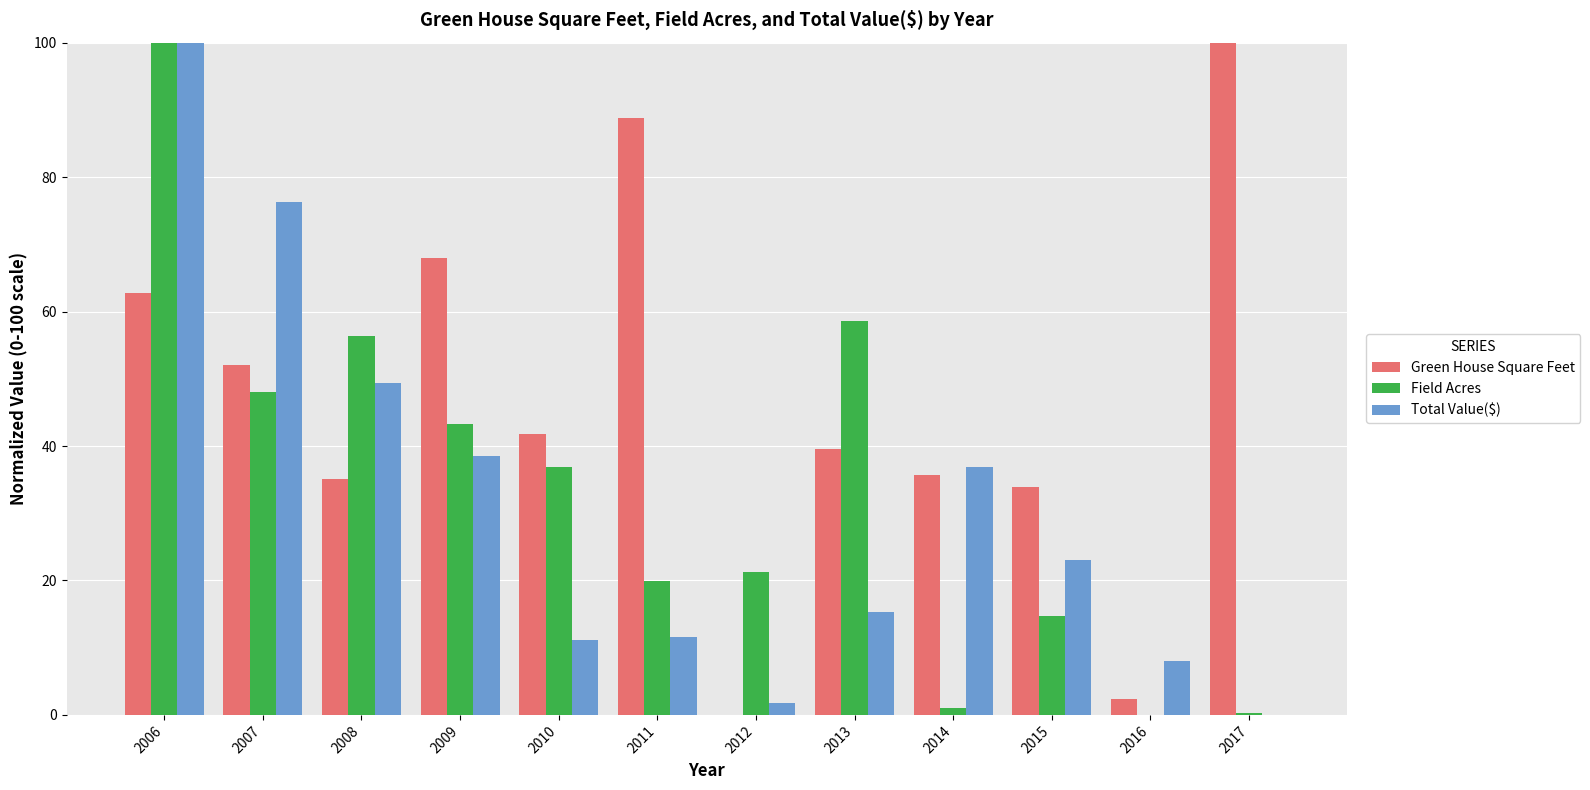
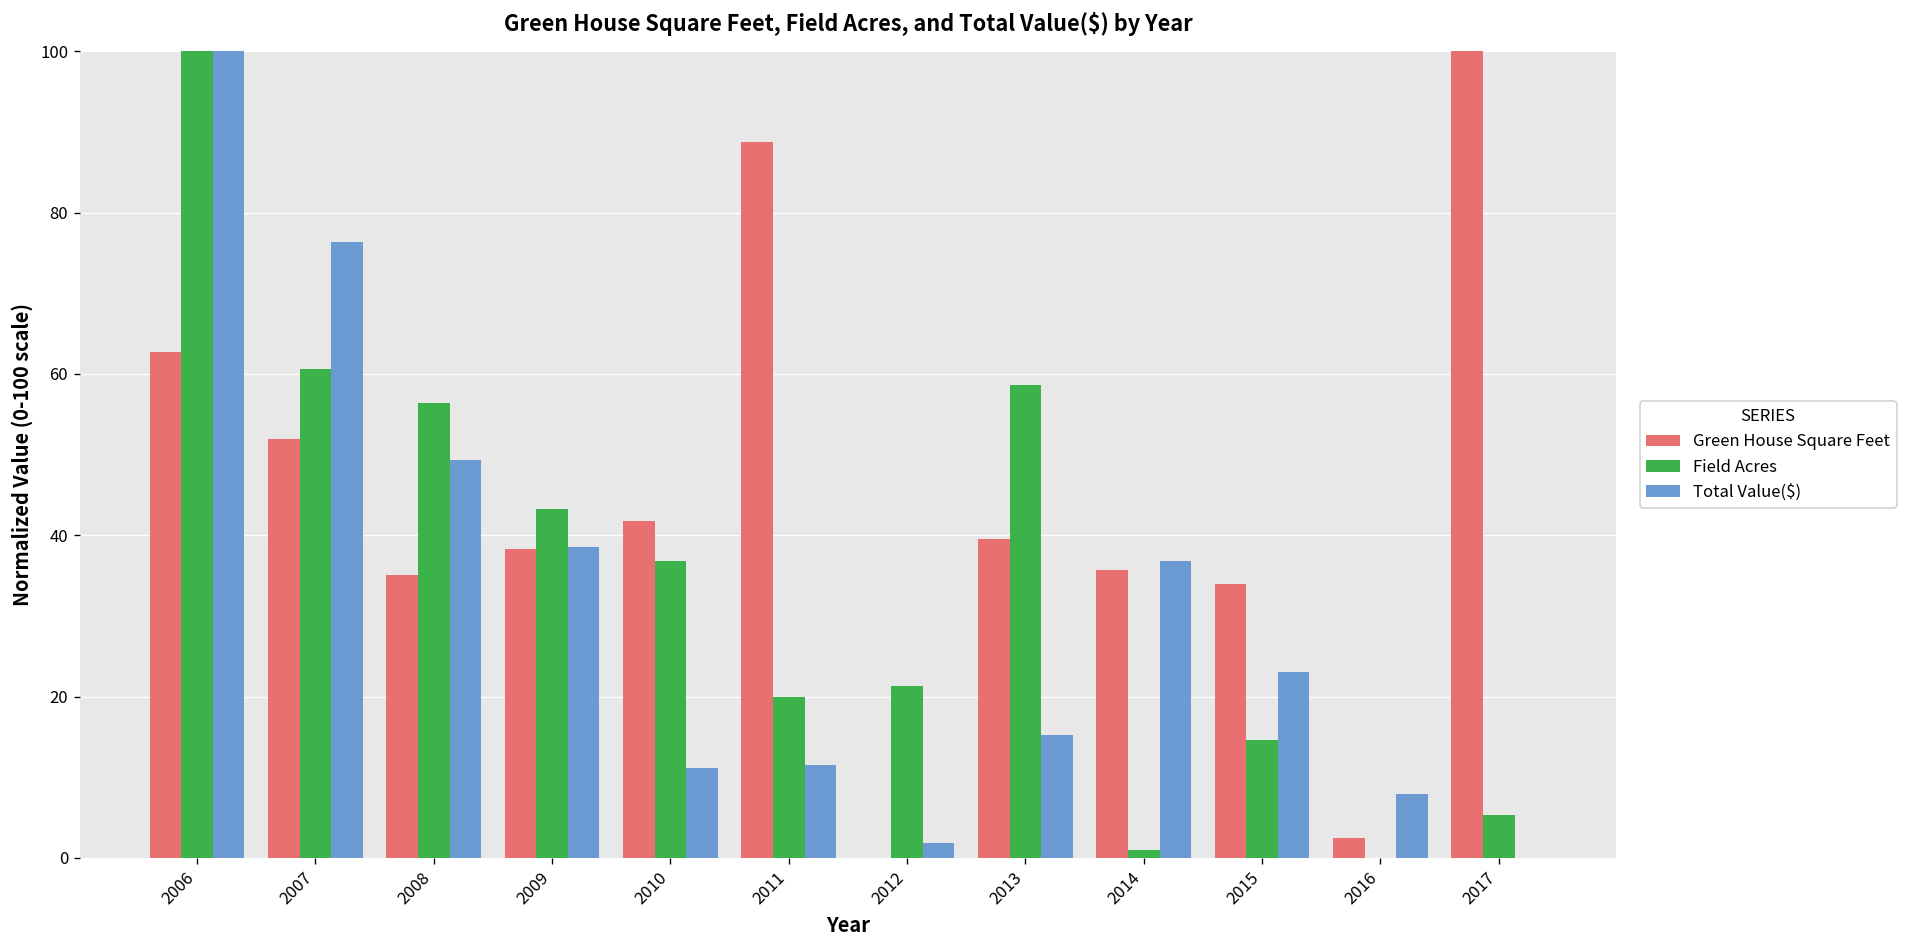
  {
    "Green House Square Feet": {
      "2006": 63,
      "2007": 52,
      "2008": 35,
-     "2009": 68,
+     "2009": 38,
      "2010": 42,
      "2011": 89,
      "2012": 0,
      "2013": 40,
      "2014": 36,
      "2015": 34,
      "2016": 2,
      "2017": 100
    },
    "Field Acres": {
      "2006": 100,
-     "2007": 48,
+     "2007": 61,
      "2008": 56,
      "2009": 43,
      "2010": 37,
      "2011": 20,
      "2012": 21,
      "2013": 59,
      "2014": 1,
      "2015": 15,
      "2016": 0,
-     "2017": 0
+     "2017": 5
    },
    "Total Value($)": {
      "2006": 100,
      "2007": 76,
      "2008": 49,
      "2009": 39,
      "2010": 11,
      "2011": 12,
      "2012": 2,
      "2013": 15,
      "2014": 37,
      "2015": 23,
      "2016": 8,
      "2017": 0
    }
  }
